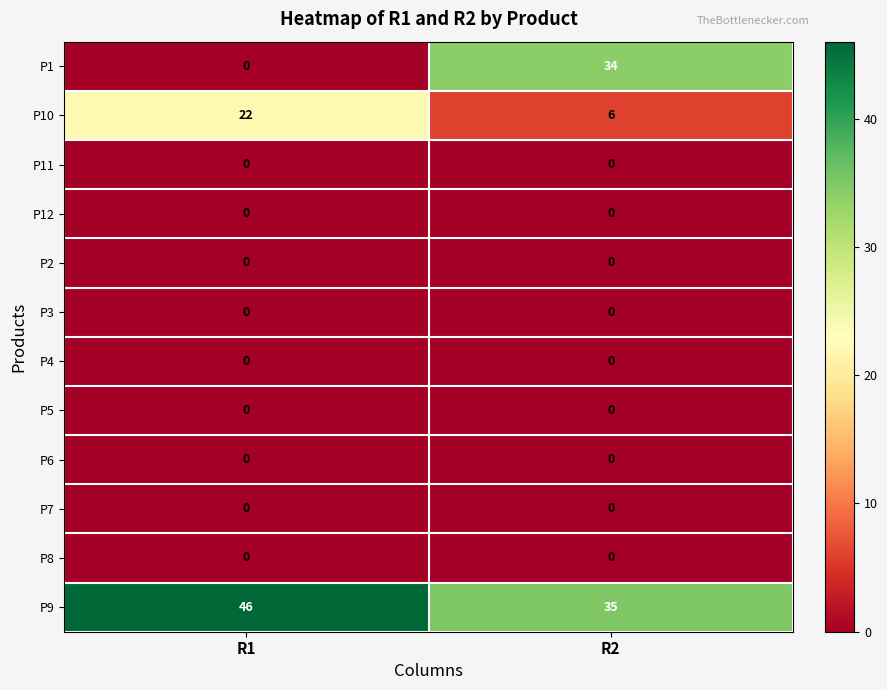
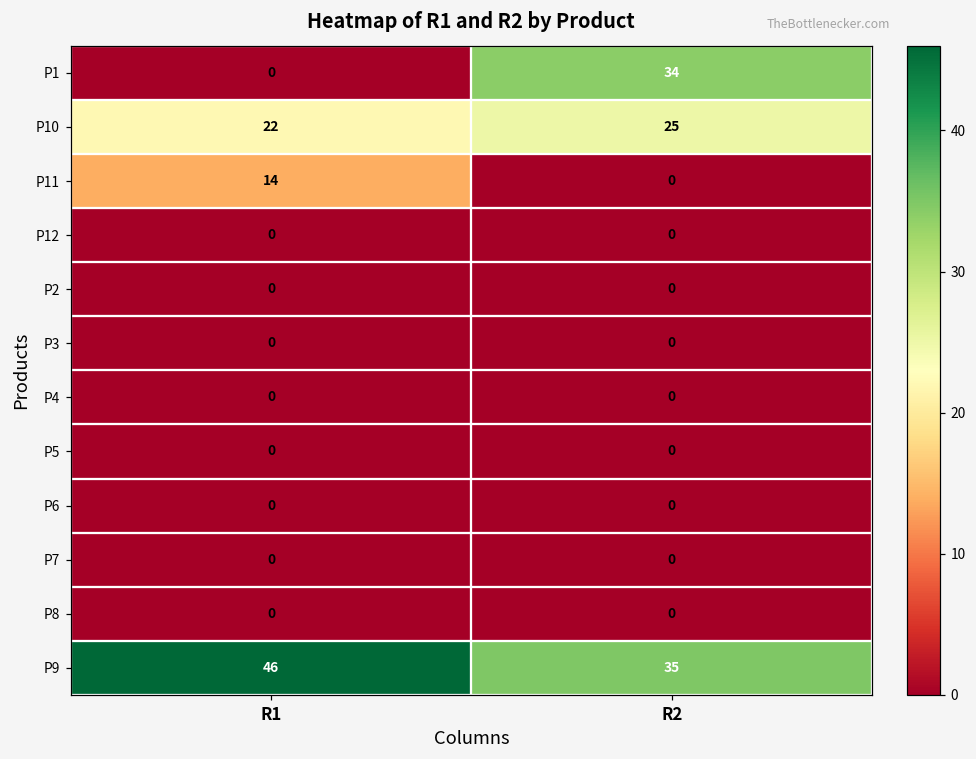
  {
    "P1": {
      "R1": 0,
      "R2": 34
    },
    "P10": {
      "R1": 22,
-     "R2": 6
+     "R2": 25
    },
    "P11": {
-     "R1": 0,
+     "R1": 14,
      "R2": 0
    },
    "P12": {
      "R1": 0,
      "R2": 0
    },
    "P2": {
      "R1": 0,
      "R2": 0
    },
    "P3": {
      "R1": 0,
      "R2": 0
    },
    "P4": {
      "R1": 0,
      "R2": 0
    },
    "P5": {
      "R1": 0,
      "R2": 0
    },
    "P6": {
      "R1": 0,
      "R2": 0
    },
    "P7": {
      "R1": 0,
      "R2": 0
    },
    "P8": {
      "R1": 0,
      "R2": 0
    },
    "P9": {
      "R1": 46,
      "R2": 35
    }
  }
